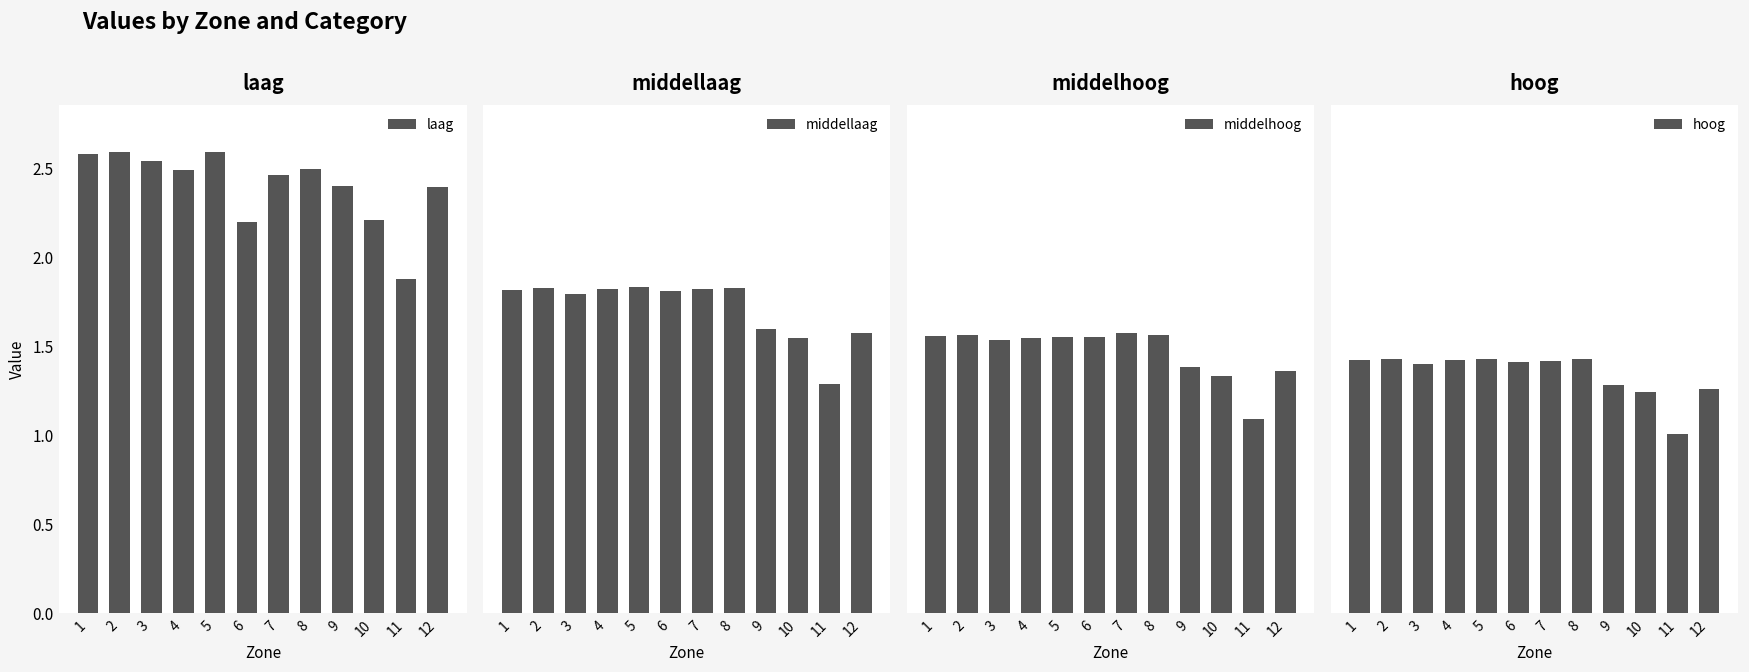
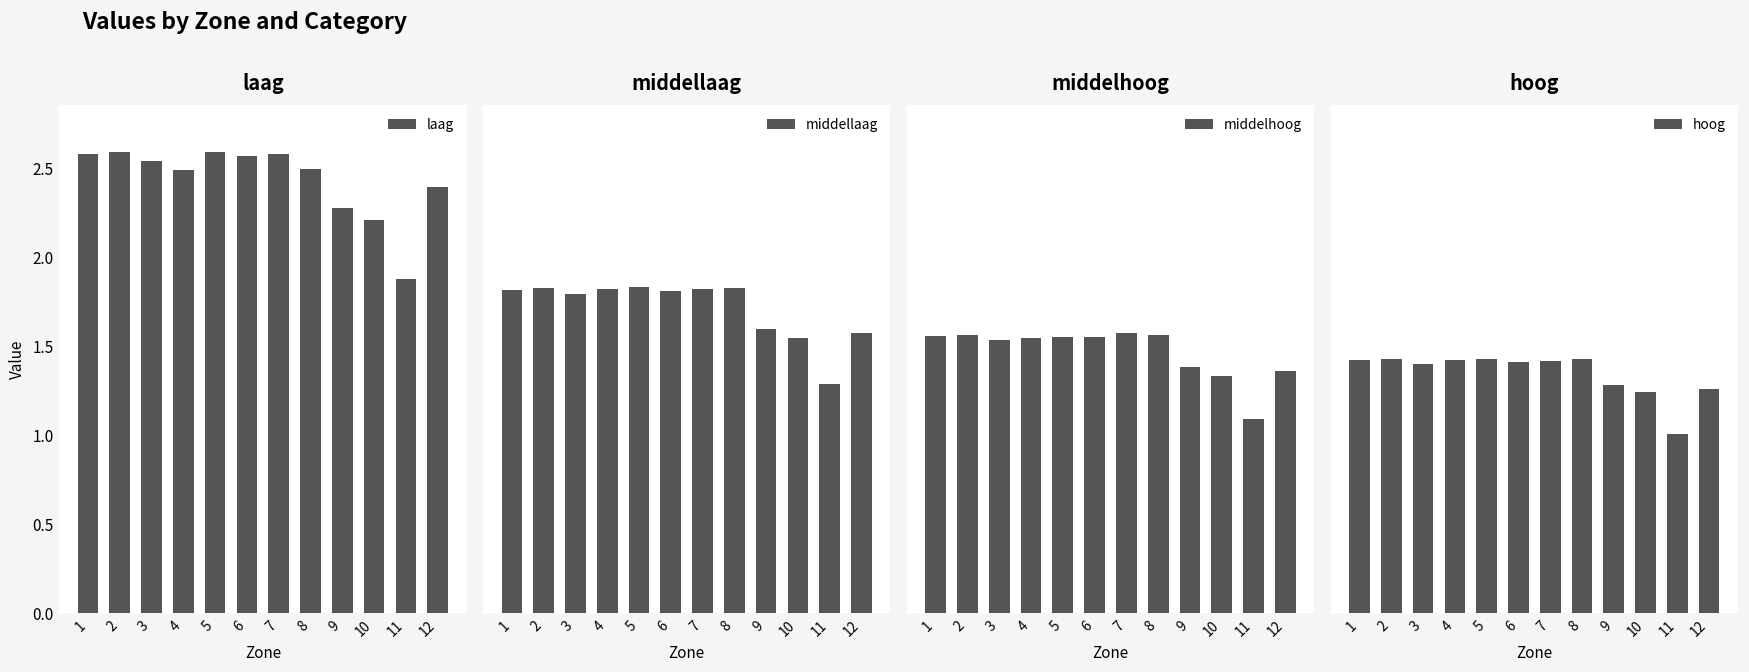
  {
    "laag": {
      "1": 2.58,
      "2": 2.59,
      "3": 2.54,
      "4": 2.49,
      "5": 2.59,
-     "6": 2.20,
-     "7": 2.46,
+     "6": 2.57,
+     "7": 2.58,
      "8": 2.50,
-     "9": 2.40,
+     "9": 2.28,
      "10": 2.21,
      "11": 1.88,
      "12": 2.39
    }
  }
